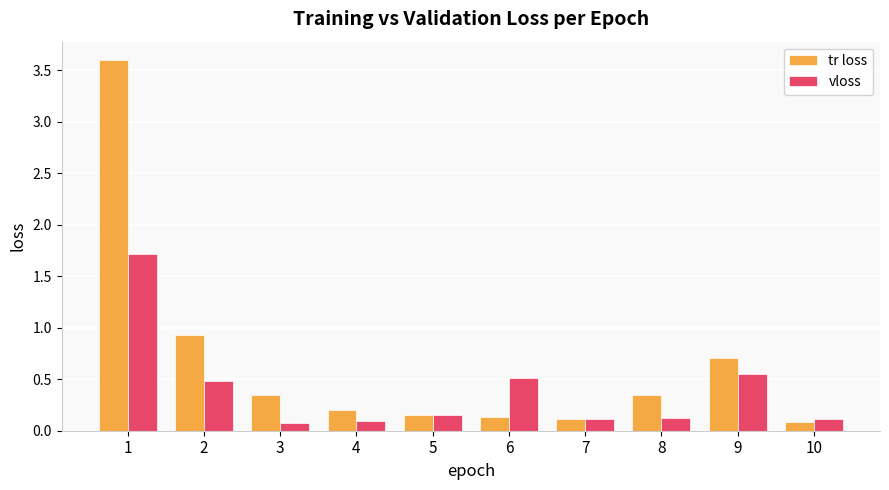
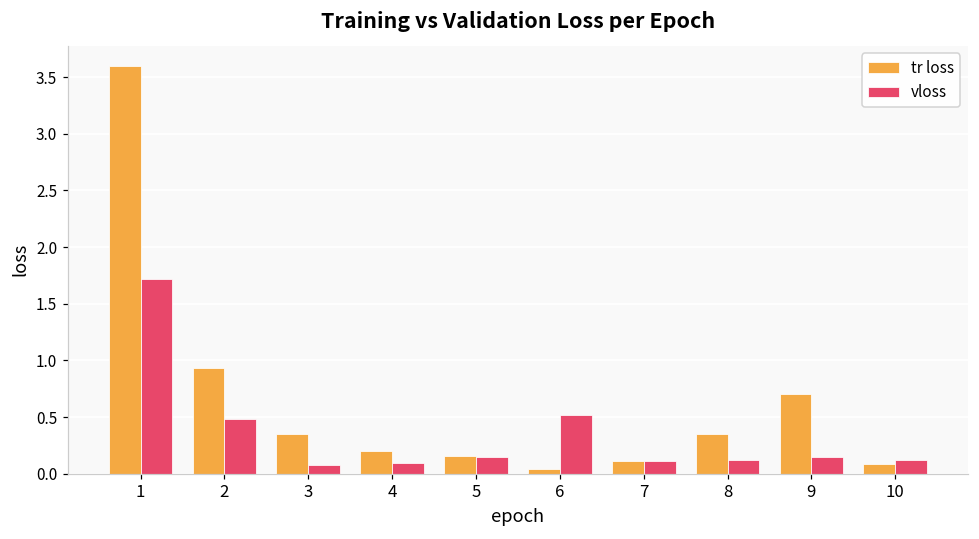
  {
    "tr loss": {
      "1": 3.60,
      "2": 0.93,
      "3": 0.35,
      "4": 0.20,
      "5": 0.15,
-     "6": 0.13,
+     "6": 0.04,
      "7": 0.11,
      "8": 0.35,
      "9": 0.70,
      "10": 0.09
    },
    "vloss": {
      "1": 1.71,
      "2": 0.48,
      "3": 0.08,
      "4": 0.10,
      "5": 0.15,
      "6": 0.52,
      "7": 0.11,
      "8": 0.12,
-     "9": 0.55,
+     "9": 0.15,
      "10": 0.12
    }
  }
